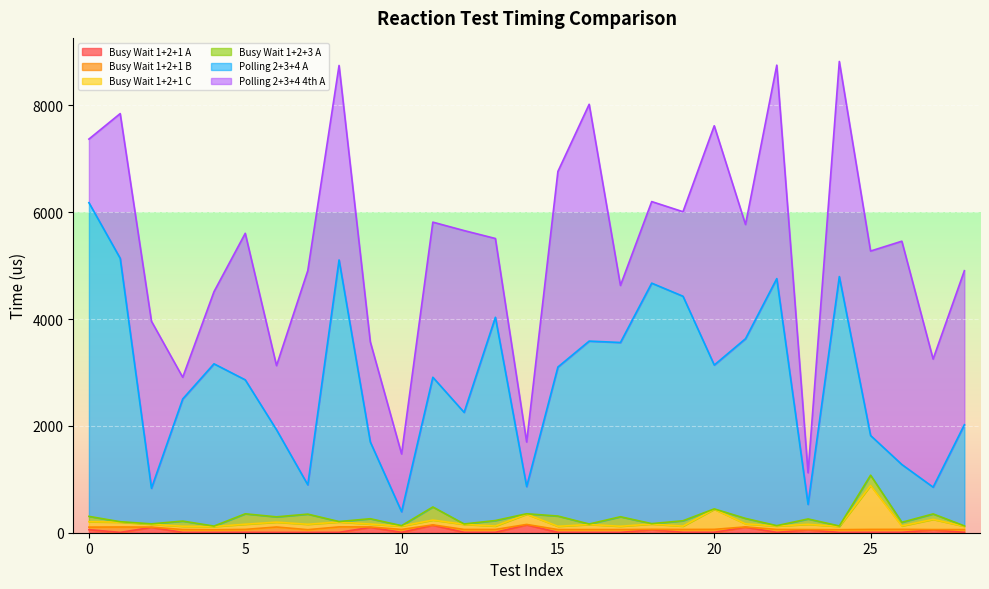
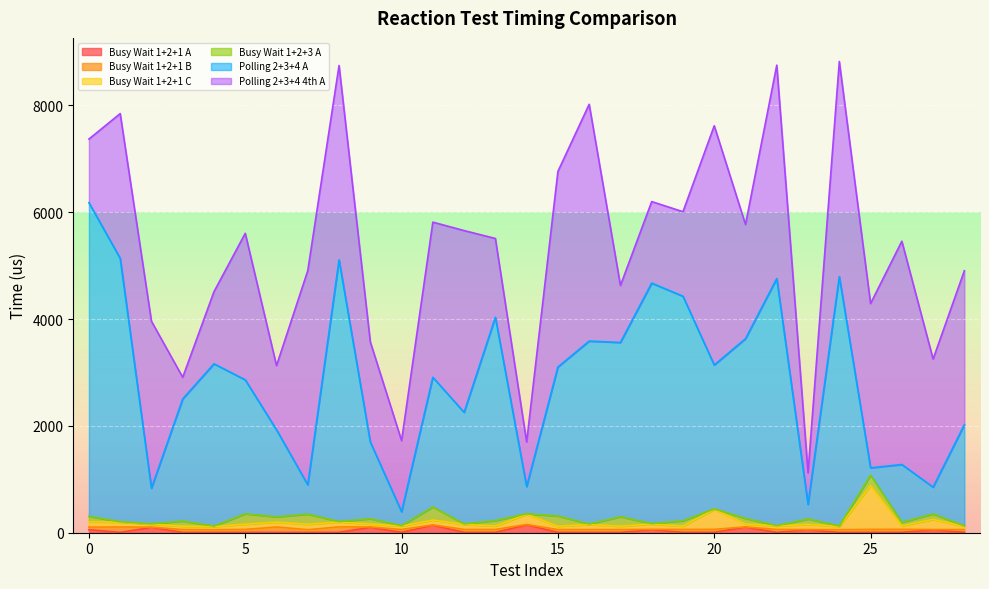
  {
    "Busy Wait 1+2+1 C": {
      "0": 100,
      "5": 100,
      "15": 100,
      "25": 800
    },
    "Polling 2+3+4 A": {
      "0": 5900,
      "5": 2500,
      "10": 300,
      "15": 2800,
      "20": 2700,
-     "25": 700
+     "25": 100
    },
    "Polling 2+3+4 4th A": {
      "0": 1200,
      "5": 2700,
-     "10": 1100,
+     "10": 1300,
      "15": 3700,
      "20": 4500,
-     "25": 3500
+     "25": 3100
    }
  }
